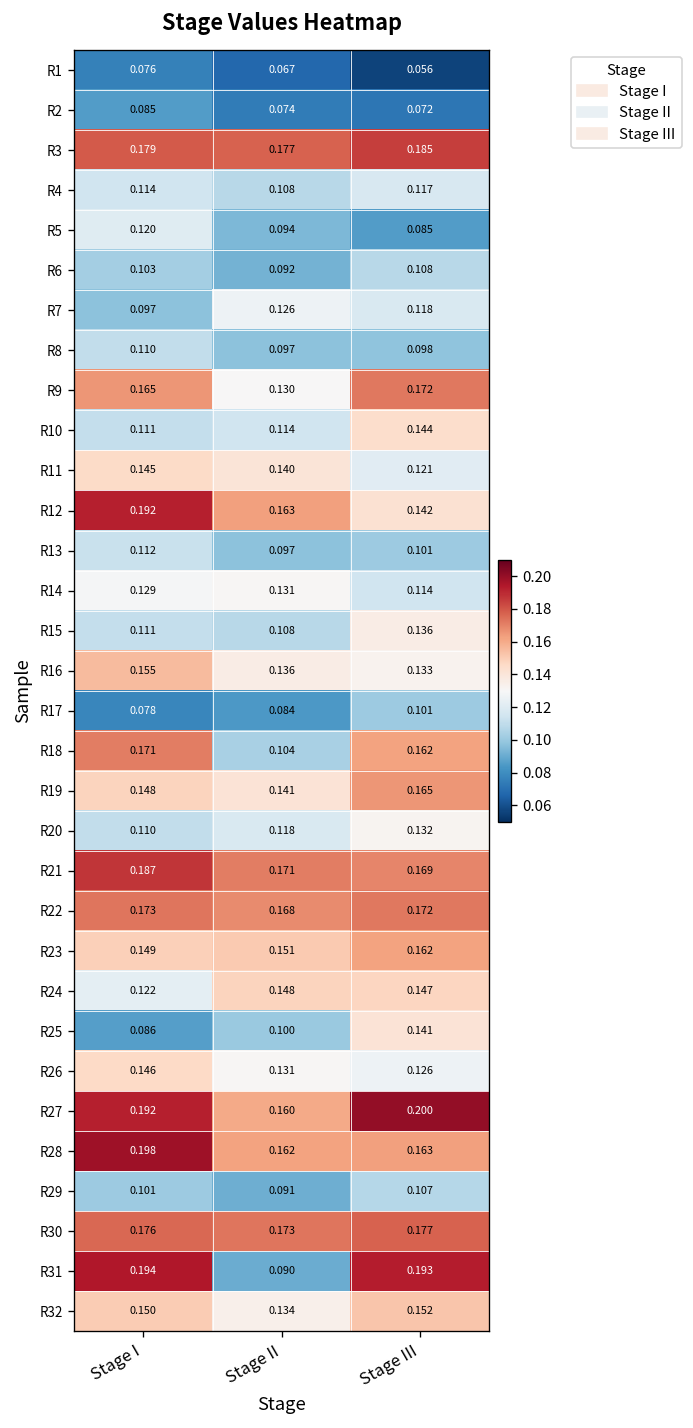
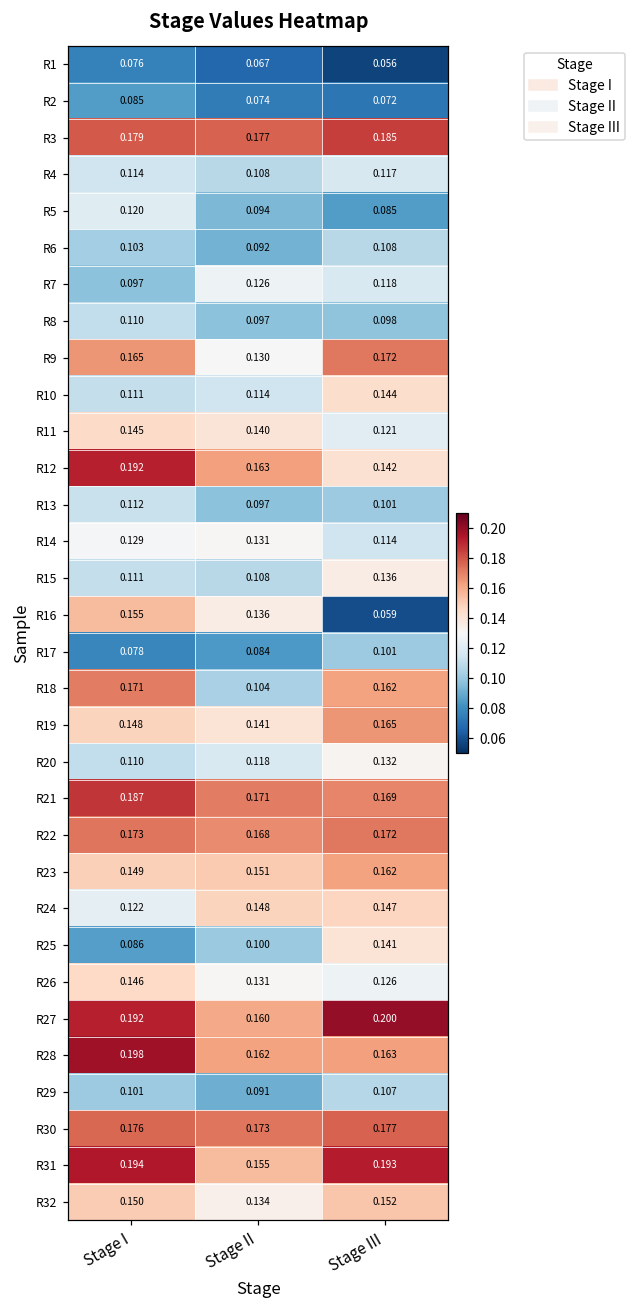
  {
    "R1": {
      "Stage I": 0.076,
      "Stage II": 0.067,
      "Stage III": 0.056
    },
    "R2": {
      "Stage I": 0.085,
      "Stage II": 0.074,
      "Stage III": 0.072
    },
    "R3": {
      "Stage I": 0.179,
      "Stage II": 0.177,
      "Stage III": 0.185
    },
    "R4": {
      "Stage I": 0.114,
      "Stage II": 0.108,
      "Stage III": 0.117
    },
    "R5": {
      "Stage I": 0.120,
      "Stage II": 0.094,
      "Stage III": 0.085
    },
    "R6": {
      "Stage I": 0.103,
      "Stage II": 0.092,
      "Stage III": 0.108
    },
    "R7": {
      "Stage I": 0.097,
      "Stage II": 0.126,
      "Stage III": 0.118
    },
    "R8": {
      "Stage I": 0.110,
      "Stage II": 0.097,
      "Stage III": 0.098
    },
    "R9": {
      "Stage I": 0.165,
      "Stage II": 0.130,
      "Stage III": 0.172
    },
    "R10": {
      "Stage I": 0.111,
      "Stage II": 0.114,
      "Stage III": 0.144
    },
    "R11": {
      "Stage I": 0.145,
      "Stage II": 0.140,
      "Stage III": 0.121
    },
    "R12": {
      "Stage I": 0.192,
      "Stage II": 0.163,
      "Stage III": 0.142
    },
    "R13": {
      "Stage I": 0.112,
      "Stage II": 0.097,
      "Stage III": 0.101
    },
    "R14": {
      "Stage I": 0.129,
      "Stage II": 0.131,
      "Stage III": 0.114
    },
    "R15": {
      "Stage I": 0.111,
      "Stage II": 0.108,
      "Stage III": 0.136
    },
    "R16": {
      "Stage I": 0.155,
      "Stage II": 0.136,
-     "Stage III": 0.133
+     "Stage III": 0.059
    },
    "R17": {
      "Stage I": 0.078,
      "Stage II": 0.084,
      "Stage III": 0.101
    },
    "R18": {
      "Stage I": 0.171,
      "Stage II": 0.104,
      "Stage III": 0.162
    },
    "R19": {
      "Stage I": 0.148,
      "Stage II": 0.141,
      "Stage III": 0.165
    },
    "R20": {
      "Stage I": 0.110,
      "Stage II": 0.118,
      "Stage III": 0.132
    },
    "R21": {
      "Stage I": 0.187,
      "Stage II": 0.171,
      "Stage III": 0.169
    },
    "R22": {
      "Stage I": 0.173,
      "Stage II": 0.168,
      "Stage III": 0.172
    },
    "R23": {
      "Stage I": 0.149,
      "Stage II": 0.151,
      "Stage III": 0.162
    },
    "R24": {
      "Stage I": 0.122,
      "Stage II": 0.148,
      "Stage III": 0.147
    },
    "R25": {
      "Stage I": 0.086,
      "Stage II": 0.100,
      "Stage III": 0.141
    },
    "R26": {
      "Stage I": 0.146,
      "Stage II": 0.131,
      "Stage III": 0.126
    },
    "R27": {
      "Stage I": 0.192,
      "Stage II": 0.160,
      "Stage III": 0.200
    },
    "R28": {
      "Stage I": 0.198,
      "Stage II": 0.162,
      "Stage III": 0.163
    },
    "R29": {
      "Stage I": 0.101,
      "Stage II": 0.091,
      "Stage III": 0.107
    },
    "R30": {
      "Stage I": 0.176,
      "Stage II": 0.173,
      "Stage III": 0.177
    },
    "R31": {
      "Stage I": 0.194,
-     "Stage II": 0.090,
+     "Stage II": 0.155,
      "Stage III": 0.193
    },
    "R32": {
      "Stage I": 0.150,
      "Stage II": 0.134,
      "Stage III": 0.152
    }
  }
